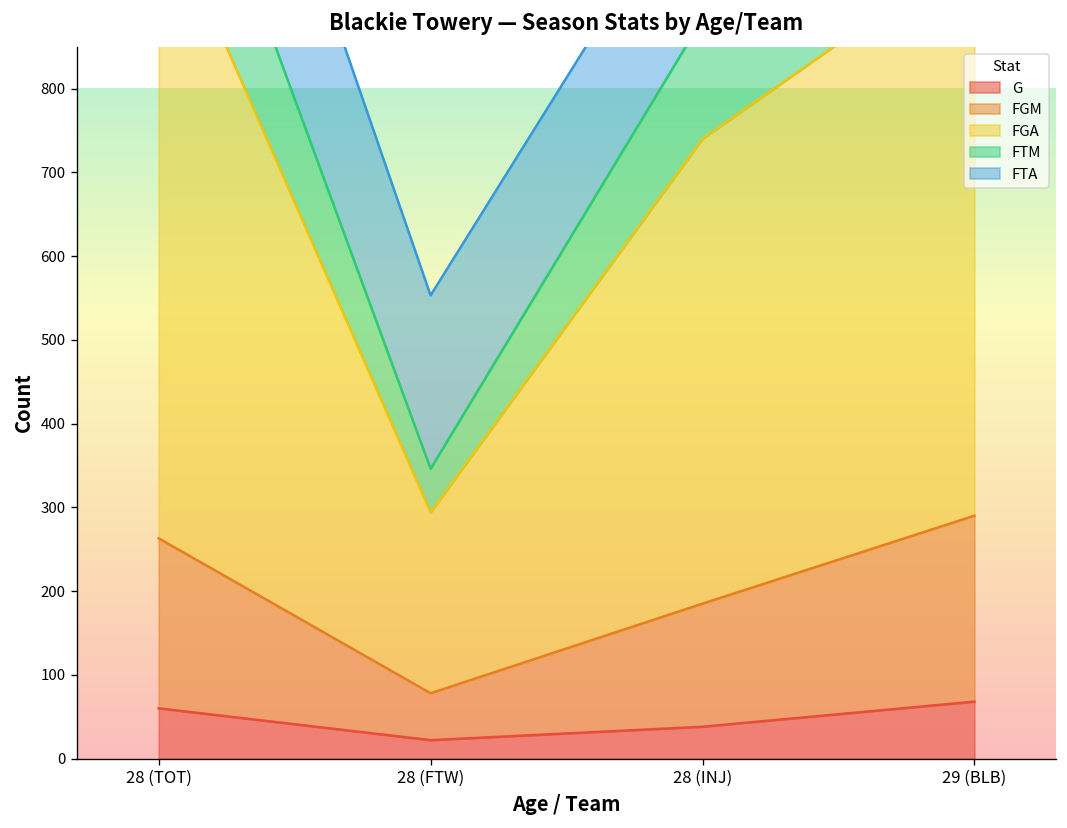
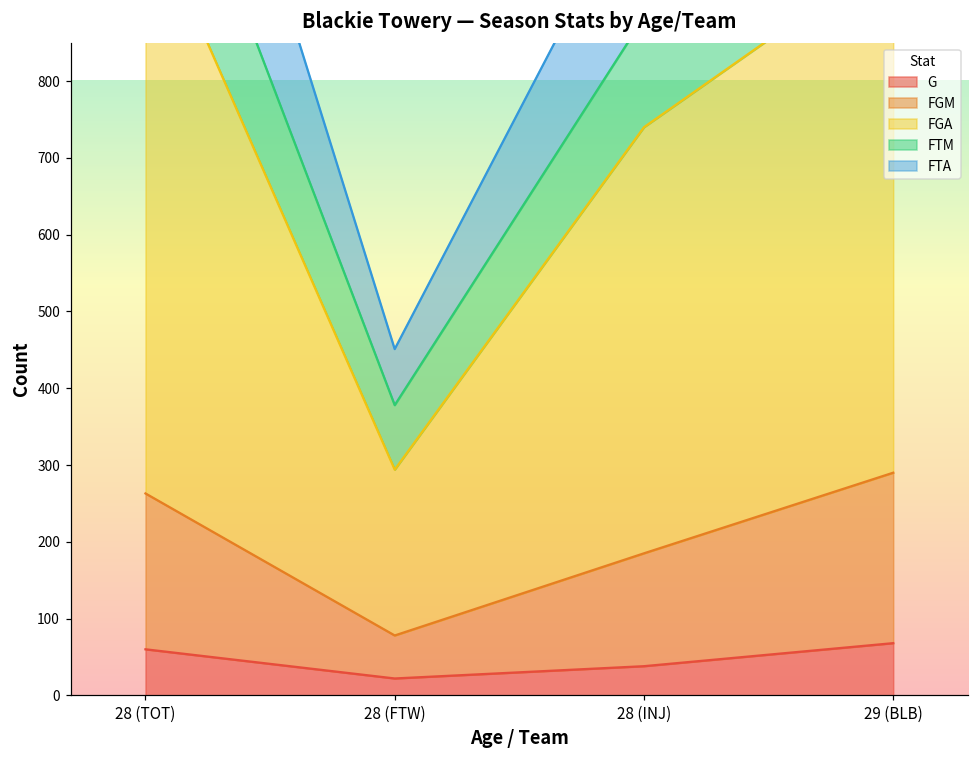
  {
    "FTM": {
-     "28 (FTW)": 50
+     "28 (FTW)": 80
    },
    "FTA": {
-     "28 (FTW)": 210
+     "28 (FTW)": 70
    }
  }
